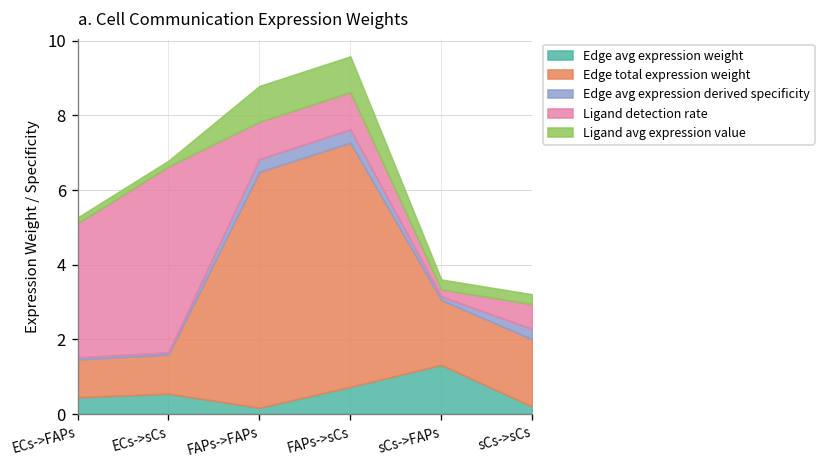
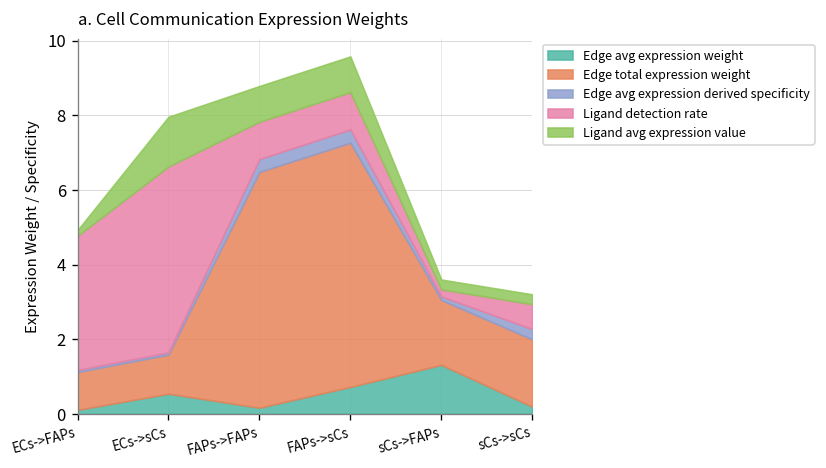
  {
    "Edge avg expression weight": {
-     "ECs->FAPs": 0.4,
+     "ECs->FAPs": 0.1,
      "ECs->sCs": 0.5,
      "FAPs->FAPs": 0.2,
      "FAPs->sCs": 0.7,
      "sCs->FAPs": 1.3,
      "sCs->sCs": 0.2
    },
    "Edge total expression weight": {
      "FAPs->FAPs": 6.3,
      "FAPs->sCs": 6.5,
      "sCs->FAPs": 1.7,
      "sCs->sCs": 1.8
    },
    "Edge avg expression derived specificity": {
      "FAPs->FAPs": 0.3,
      "FAPs->sCs": 0.4,
      "sCs->FAPs": 0.1,
      "sCs->sCs": 0.3
    },
    "Ligand detection rate": {
      "ECs->FAPs": 3.6,
      "ECs->sCs": 5.0,
      "FAPs->FAPs": 1.0,
      "FAPs->sCs": 1.0,
      "sCs->FAPs": 0.2,
      "sCs->sCs": 0.7
    },
    "Ligand avg expression value": {
      "ECs->FAPs": 0.2,
-     "ECs->sCs": 0.2,
+     "ECs->sCs": 1.3,
      "FAPs->FAPs": 1.0,
      "FAPs->sCs": 1.0,
      "sCs->FAPs": 0.3,
      "sCs->sCs": 0.3
    }
  }
